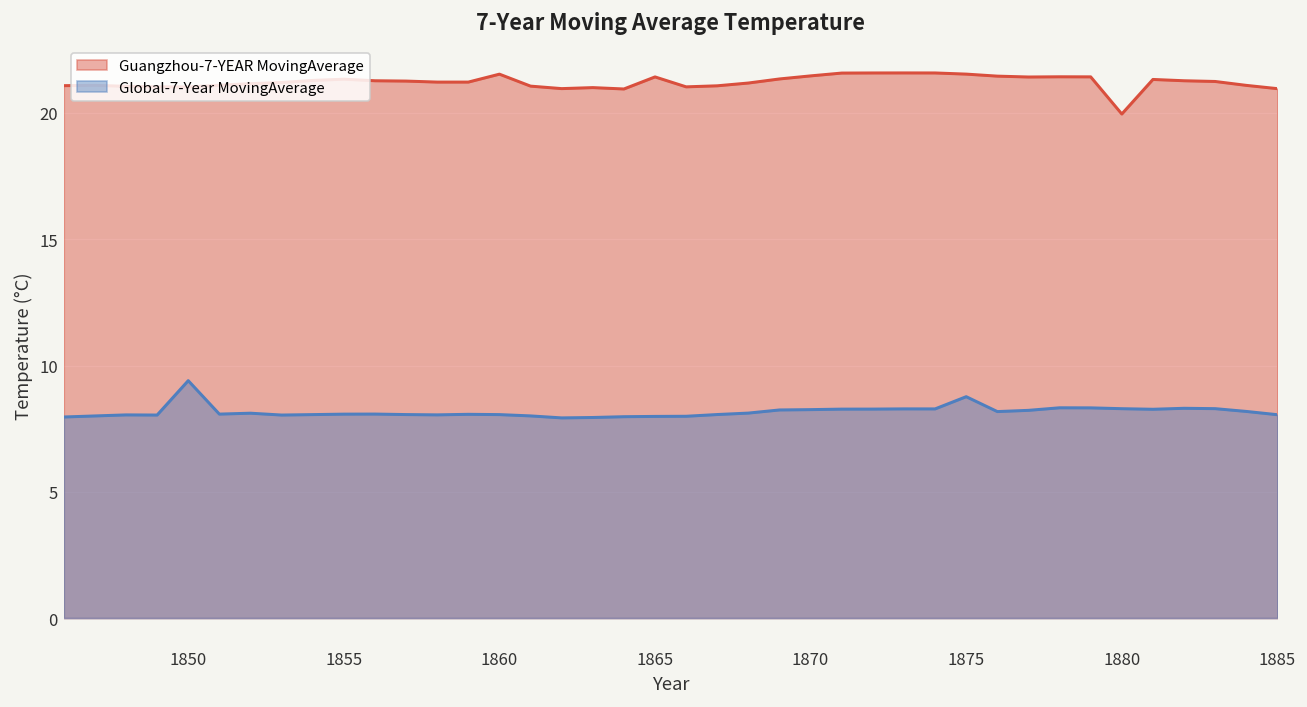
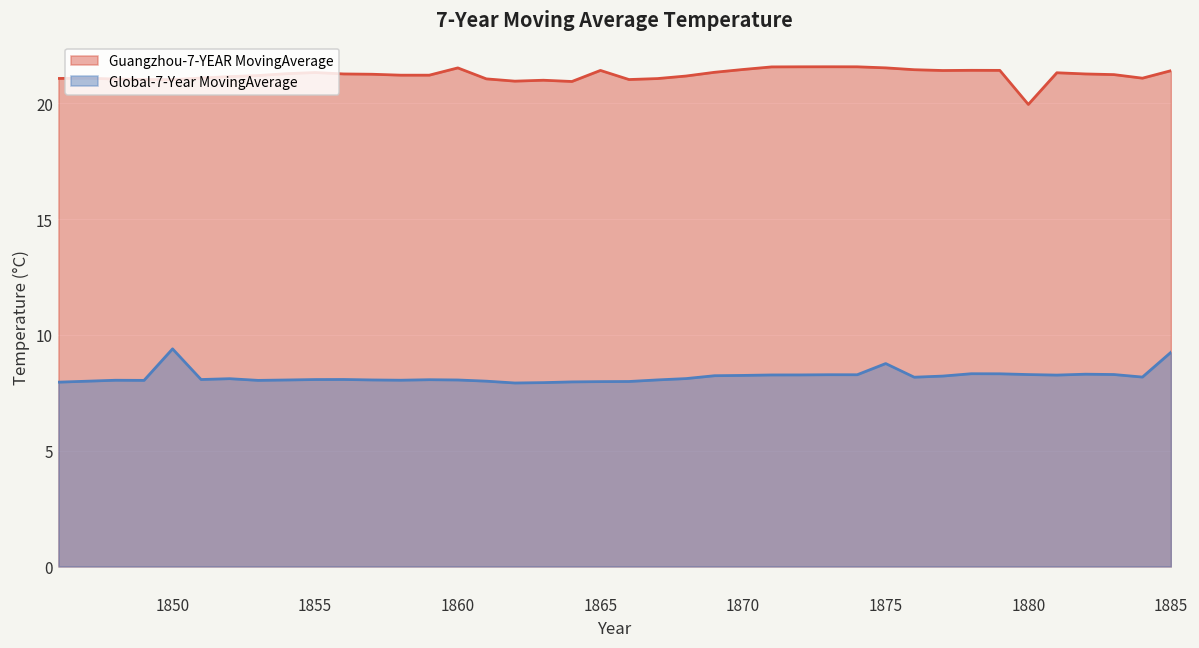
  {
    "Guangzhou-7-YEAR MovingAverage": {
      "1860": 21.5,
      "1865": 21.4,
      "1870": 21.5,
      "1875": 21.5,
      "1880": 20.0,
-     "1885": 21.0
+     "1885": 21.4
    },
    "Global-7-Year MovingAverage": {
      "1850": 9.4,
      "1855": 8.1,
      "1860": 8.1,
      "1865": 8.0,
      "1870": 8.3,
      "1875": 8.8,
      "1880": 8.3,
-     "1885": 8.1
+     "1885": 9.3
    }
  }
